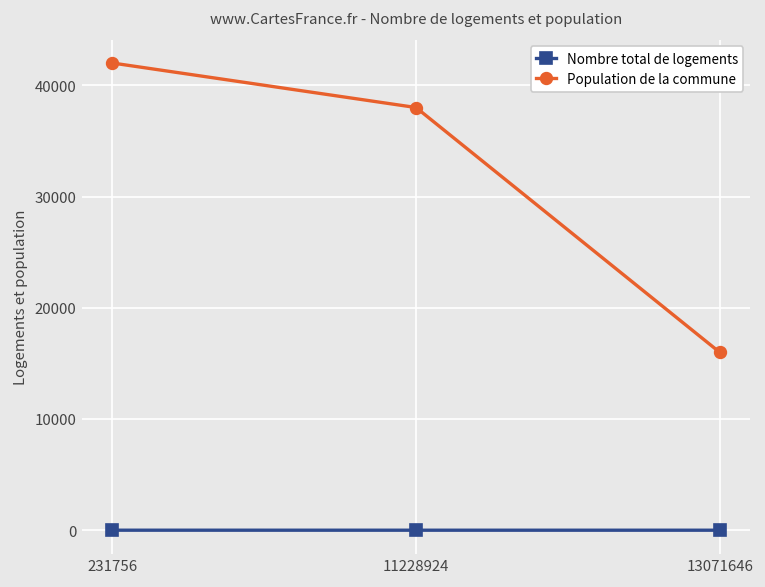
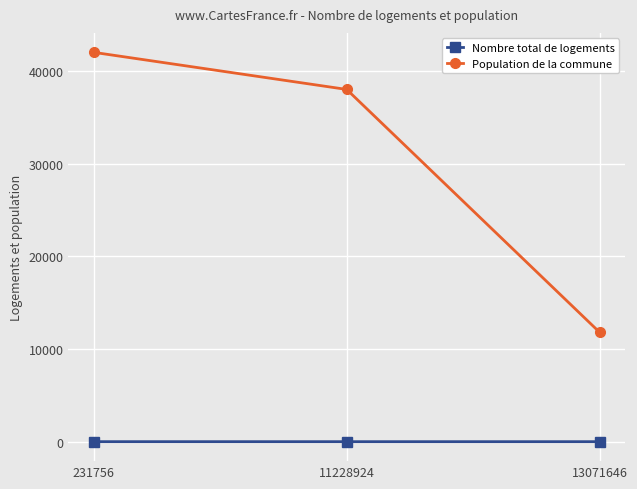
  {
    "Nombre total de logements": {
      "231756": 0,
      "11228924": 0,
      "13071646": 0
    },
    "Population de la commune": {
      "231756": 42000,
      "11228924": 38000,
-     "13071646": 16000
+     "13071646": 12000
    }
  }
